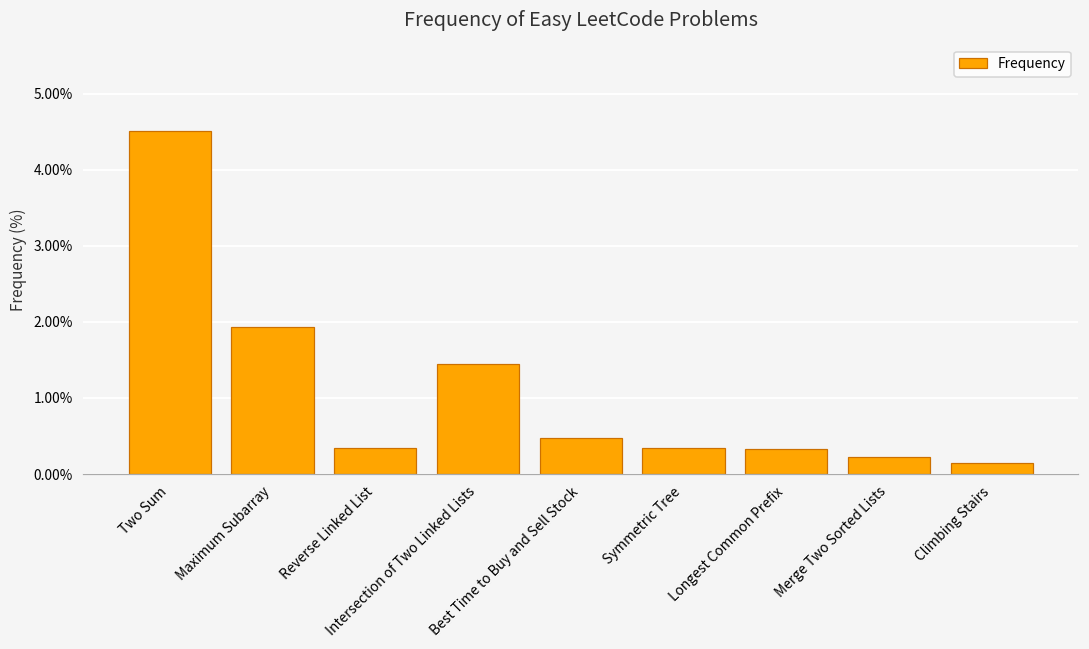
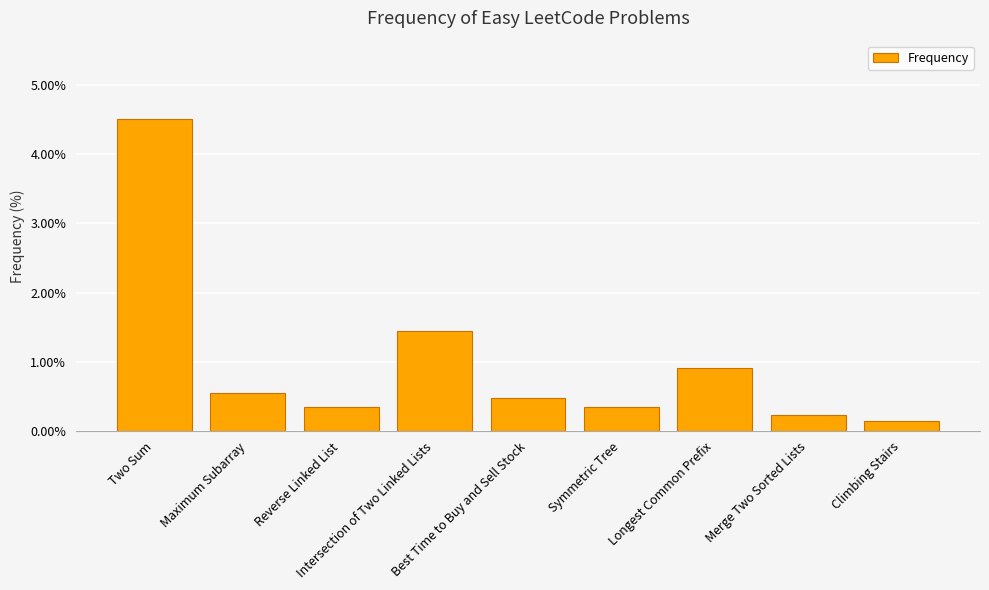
  {
    "Two Sum": "4.5%",
-   "Maximum Subarray": "1.9%",
+   "Maximum Subarray": "0.5%",
    "Reverse Linked List": "0.3%",
    "Intersection of Two Linked Lists": "1.4%",
    "Best Time to Buy and Sell Stock": "0.5%",
    "Symmetric Tree": "0.3%",
-   "Longest Common Prefix": "0.3%",
+   "Longest Common Prefix": "0.9%",
    "Merge Two Sorted Lists": "0.2%",
    "Climbing Stairs": "0.2%"
  }
